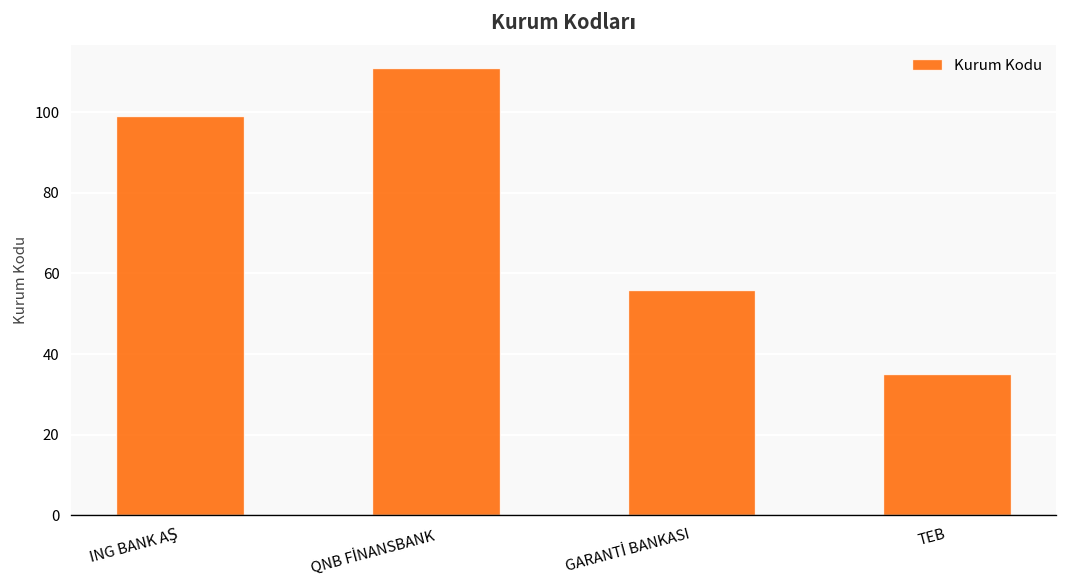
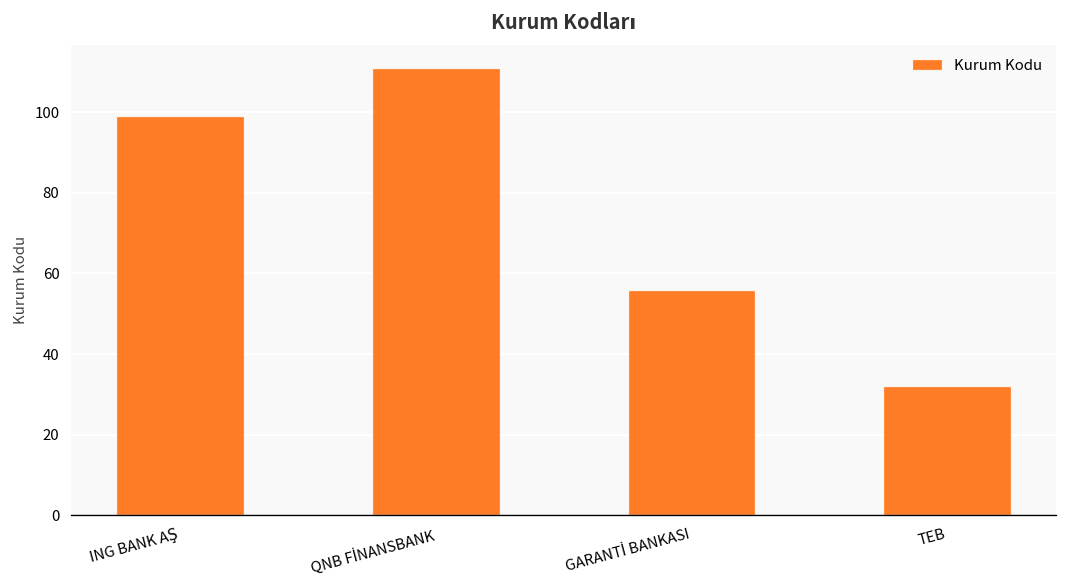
  {
    "ING BANK AŞ": 99,
    "QNB FİNANSBANK": 111,
    "GARANTİ BANKASI": 56,
-   "TEB": 35
+   "TEB": 32
  }
